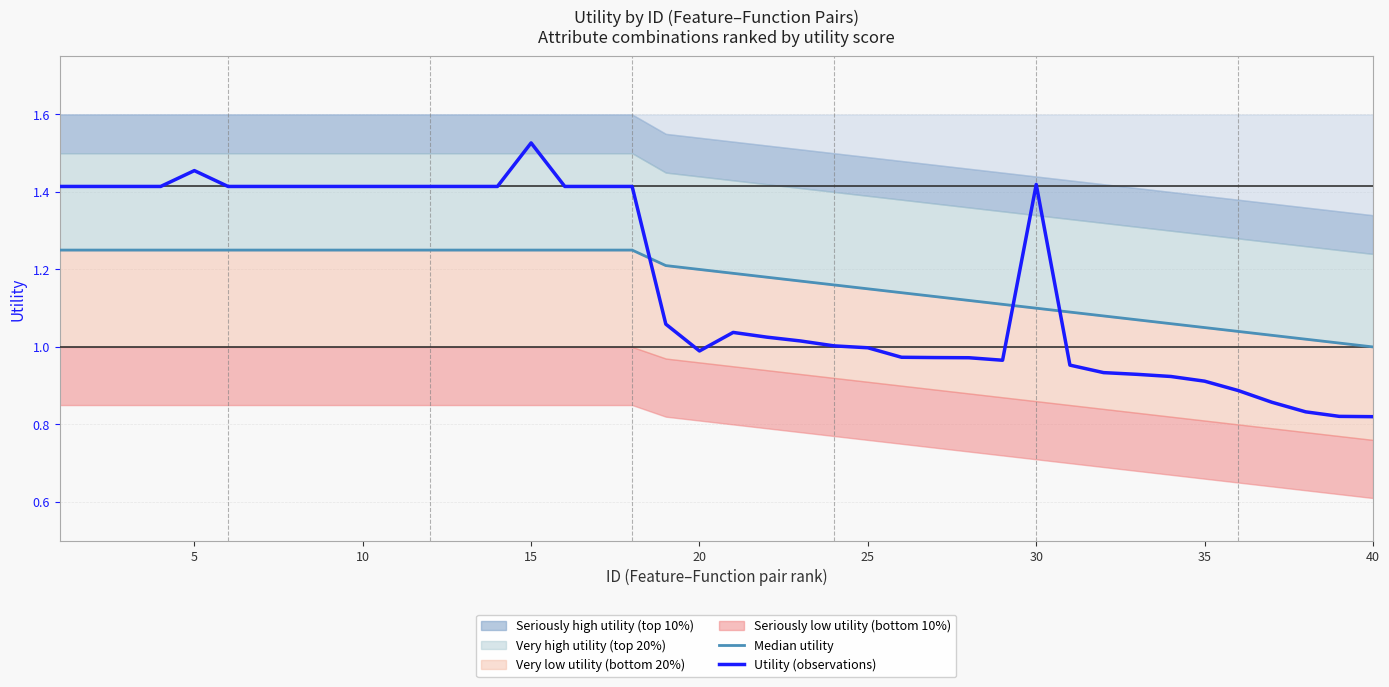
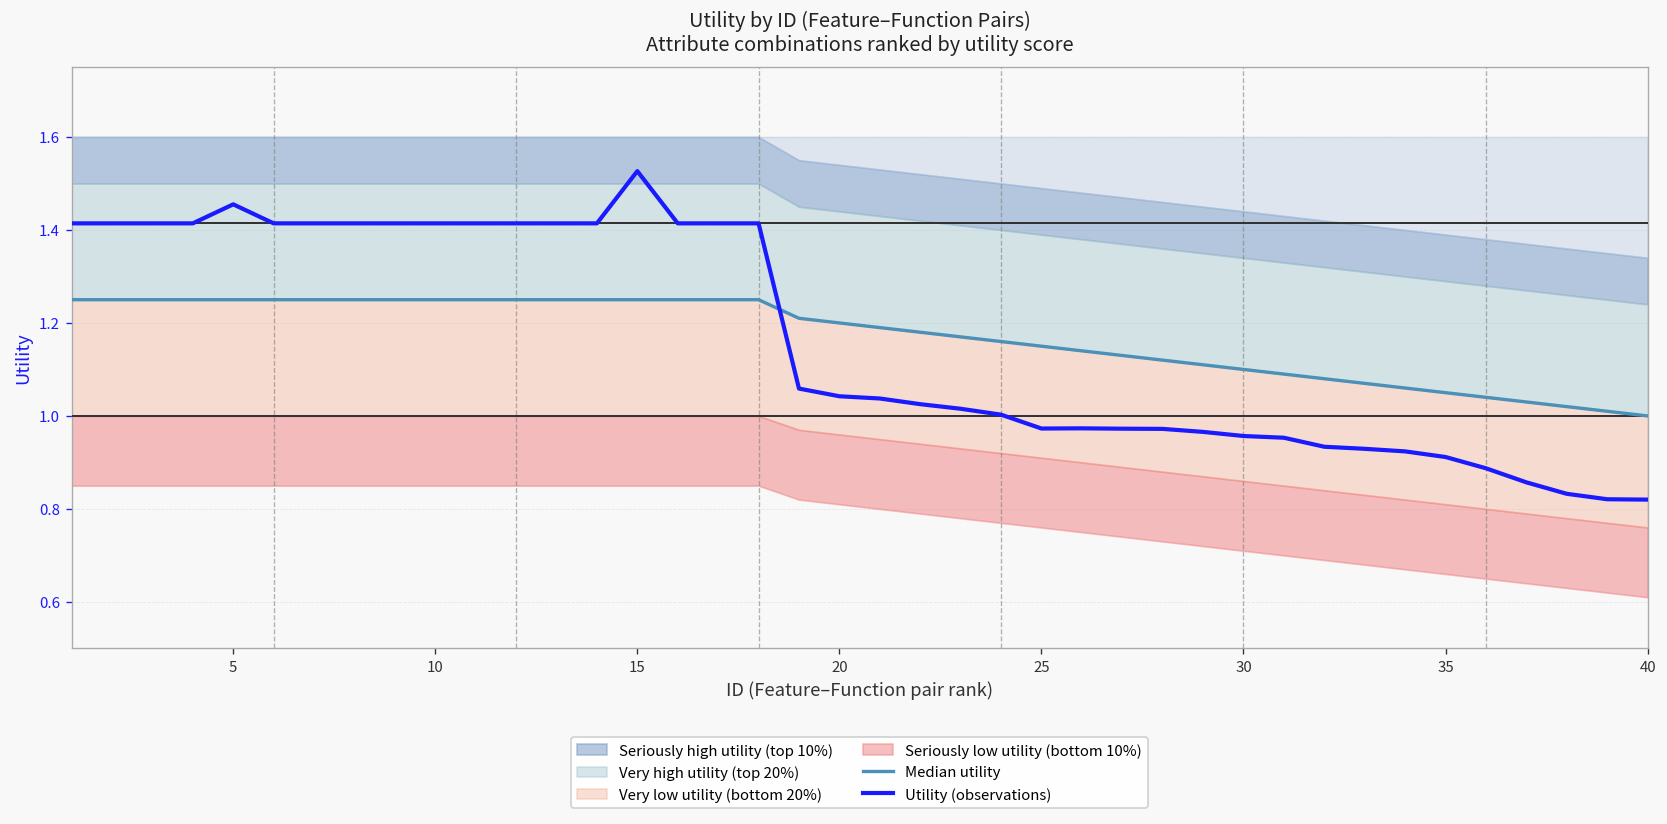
  {
    "Utility (observations)": {
      "5": 1.46,
      "10": 1.41,
      "15": 1.53,
-     "20": 0.99,
-     "25": 1.00,
-     "30": 1.42,
+     "20": 1.04,
+     "25": 0.97,
+     "30": 0.96,
      "35": 0.91,
      "40": 0.82
    }
  }
